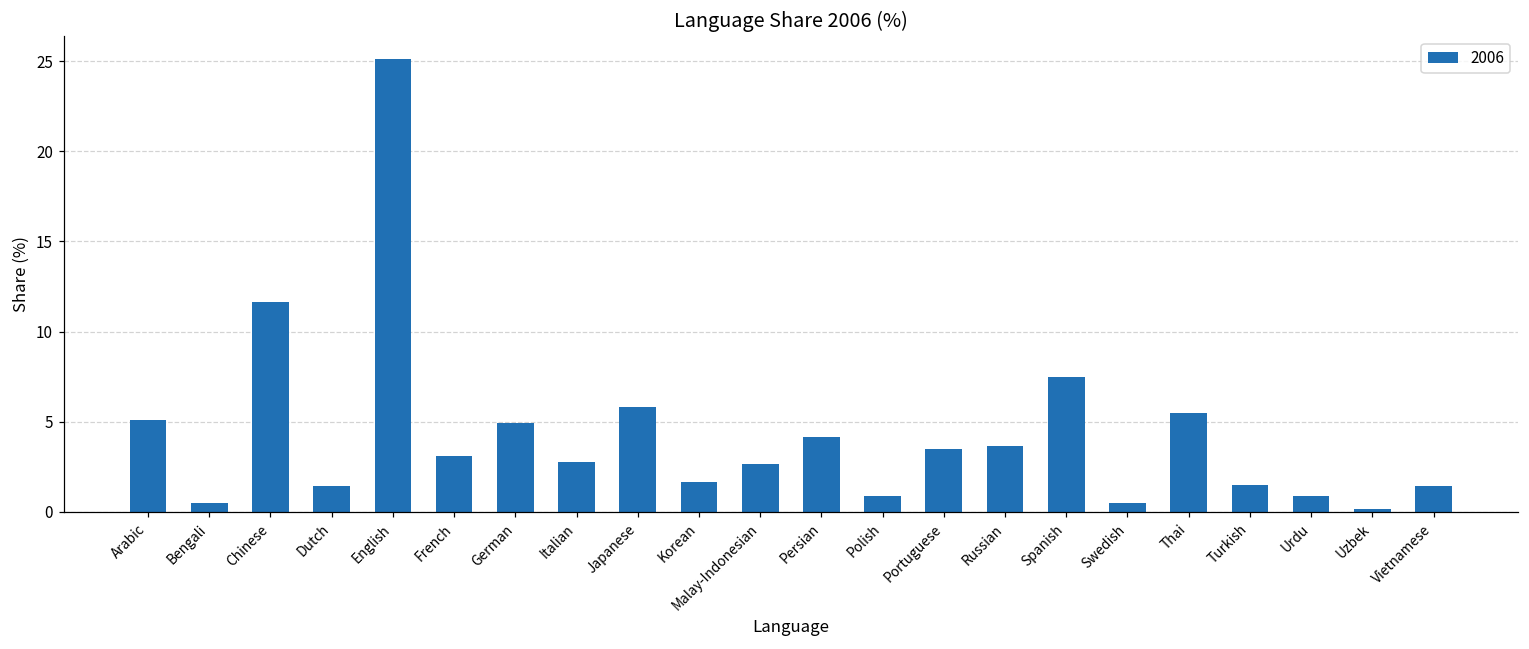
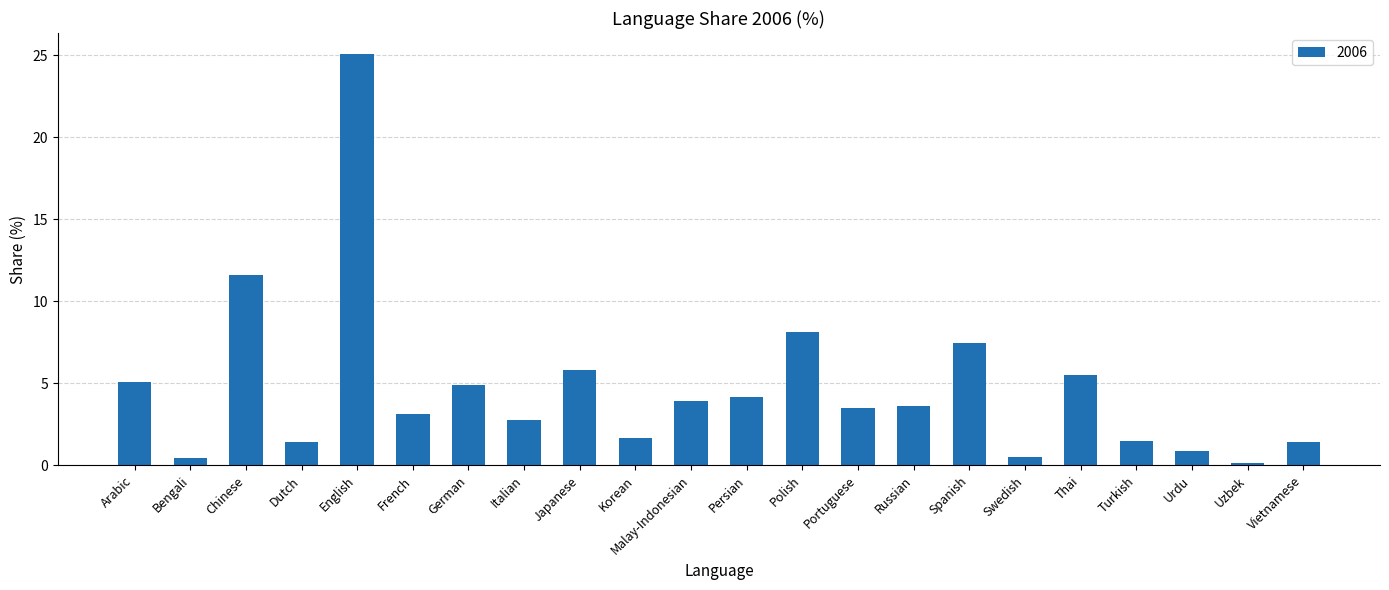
  {
    "Arabic": 5.1,
    "Bengali": 0.5,
    "Chinese": 11.6,
    "Dutch": 1.4,
    "English": 25.1,
    "French": 3.1,
    "German": 4.9,
    "Italian": 2.8,
    "Japanese": 5.8,
    "Korean": 1.7,
-   "Malay-Indonesian": 2.7,
+   "Malay-Indonesian": 3.9,
    "Persian": 4.1,
-   "Polish": 0.9,
+   "Polish": 8.1,
    "Portuguese": 3.5,
    "Russian": 3.6,
    "Spanish": 7.5,
    "Swedish": 0.5,
    "Thai": 5.5,
    "Turkish": 1.5,
    "Urdu": 0.9,
    "Vietnamese": 1.4
  }
